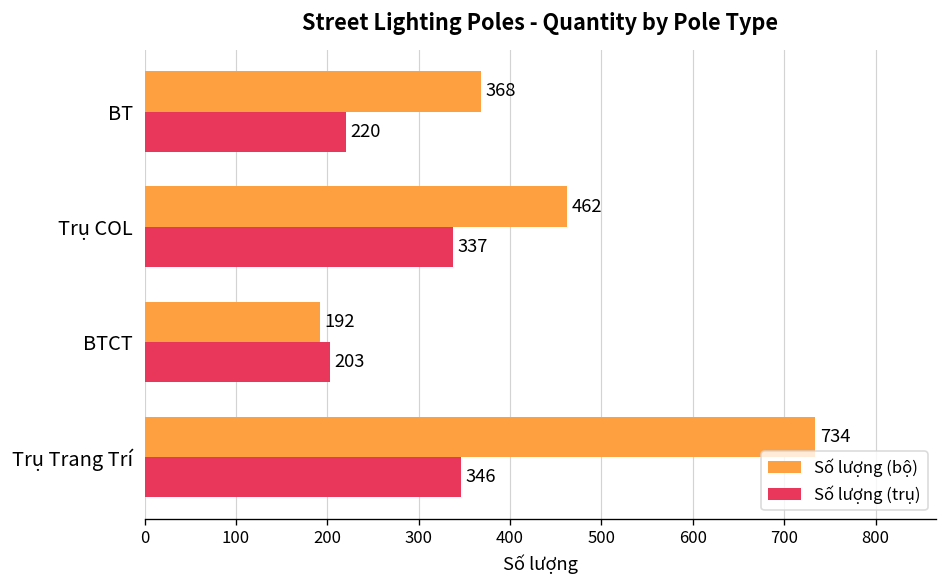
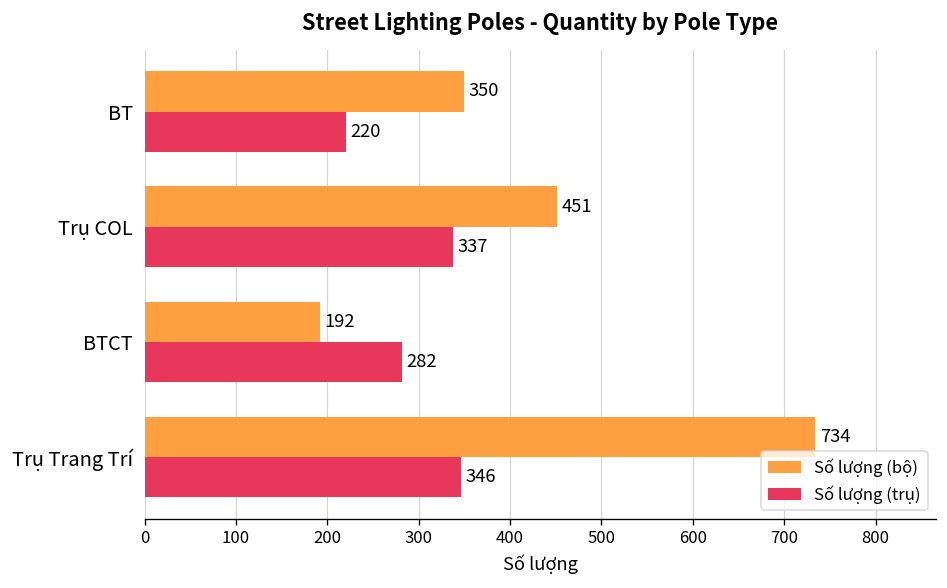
  {
    "Số lượng (bộ)": {
-     "BT": 368,
-     "Trụ COL": 462,
+     "BT": 350,
+     "Trụ COL": 451,
      "BTCT": 192,
      "Trụ Trang Trí": 734
    },
    "Số lượng (trụ)": {
      "BT": 220,
      "Trụ COL": 337,
-     "BTCT": 203,
+     "BTCT": 282,
      "Trụ Trang Trí": 346
    }
  }
